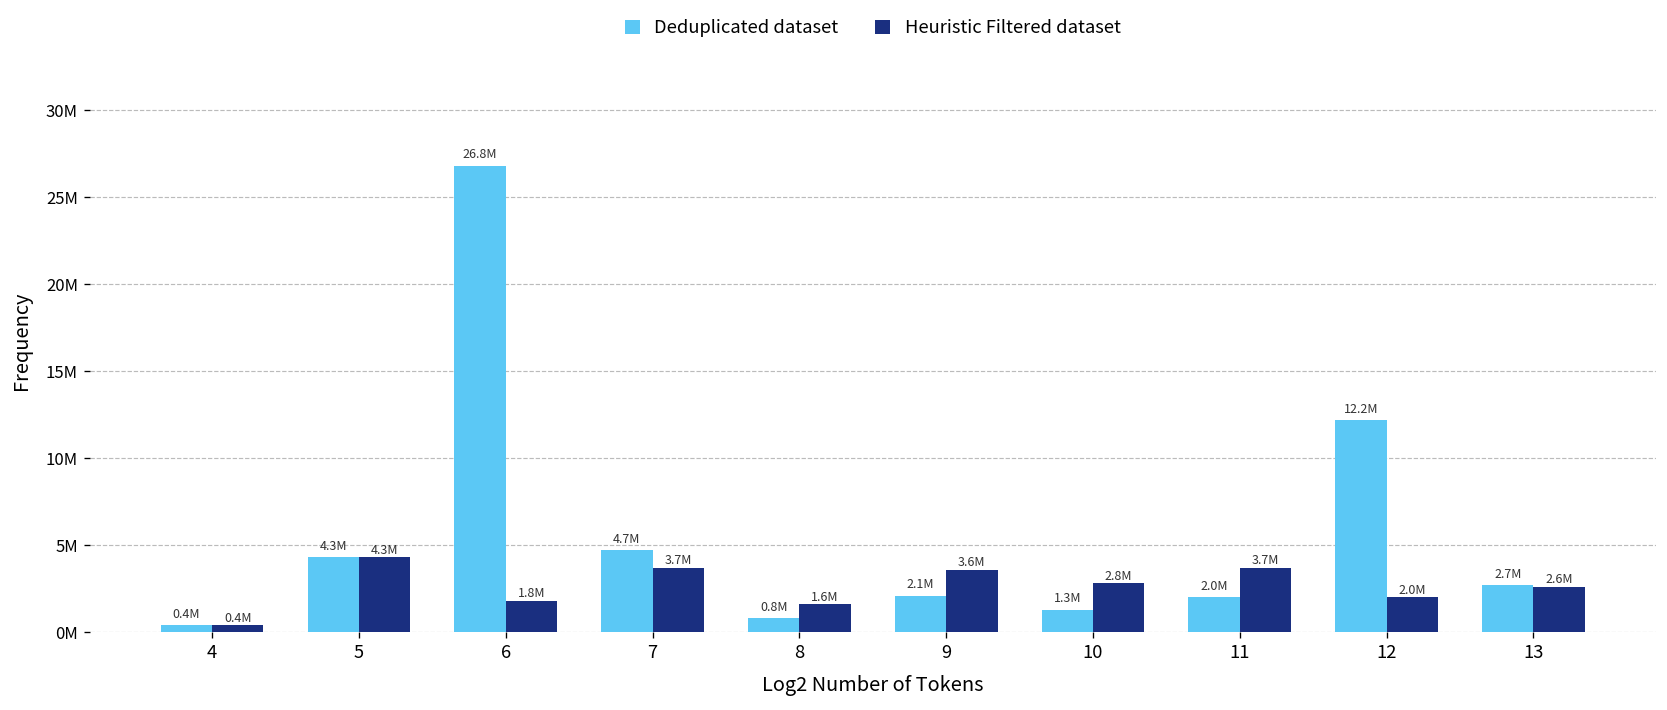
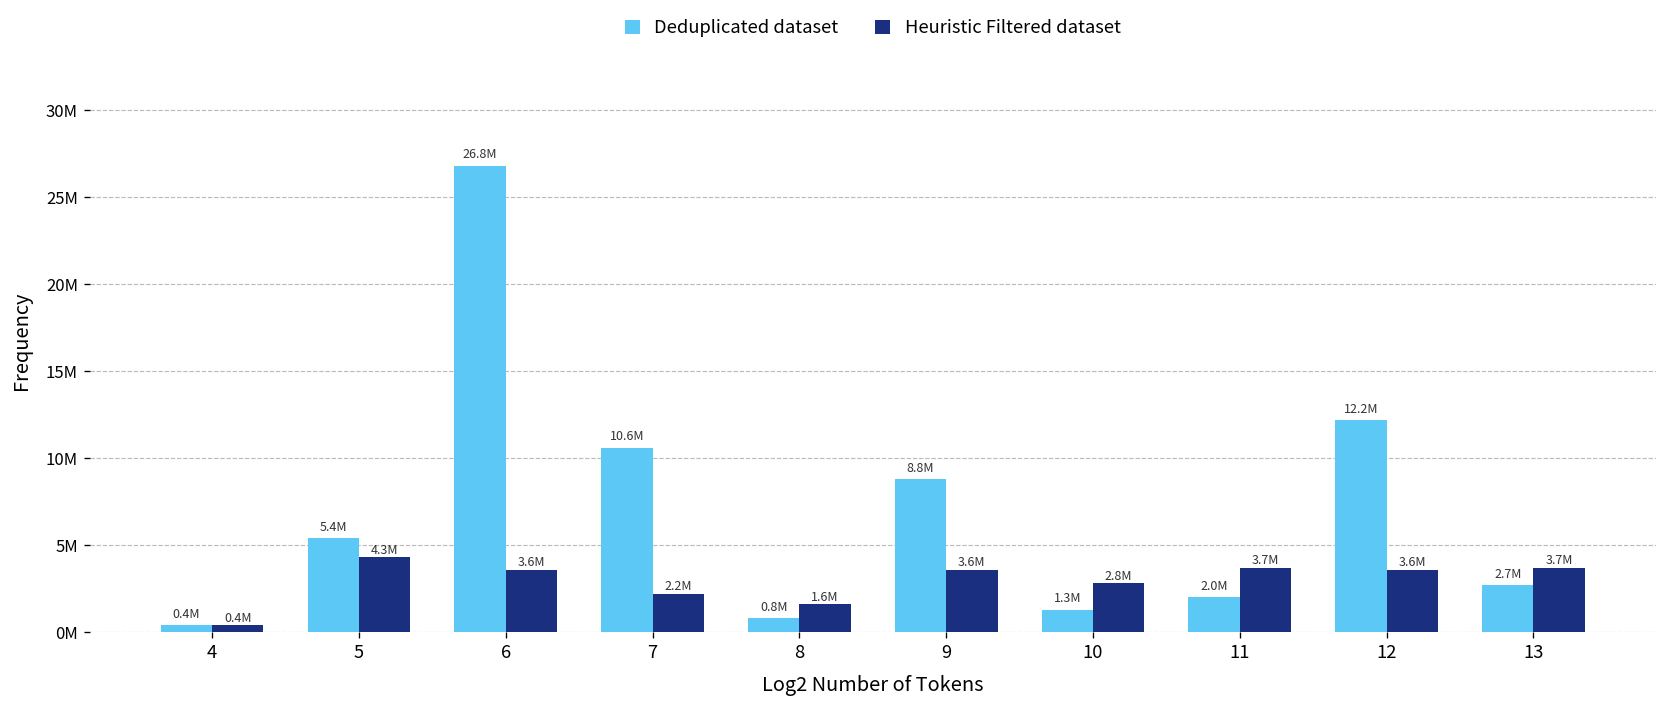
  {
    "Deduplicated dataset": {
      "4": "0.4M",
-     "5": "4.3M",
+     "5": "5.4M",
      "6": "26.8M",
-     "7": "4.7M",
+     "7": "10.6M",
      "8": "0.8M",
-     "9": "2.1M",
+     "9": "8.8M",
      "10": "1.3M",
      "11": "2.0M",
      "12": "12.2M",
      "13": "2.7M"
    },
    "Heuristic Filtered dataset": {
      "4": "0.4M",
      "5": "4.3M",
-     "6": "1.8M",
-     "7": "3.7M",
+     "6": "3.6M",
+     "7": "2.2M",
      "8": "1.6M",
      "9": "3.6M",
      "10": "2.8M",
      "11": "3.7M",
-     "12": "2.0M",
-     "13": "2.6M"
+     "12": "3.6M",
+     "13": "3.7M"
    }
  }
